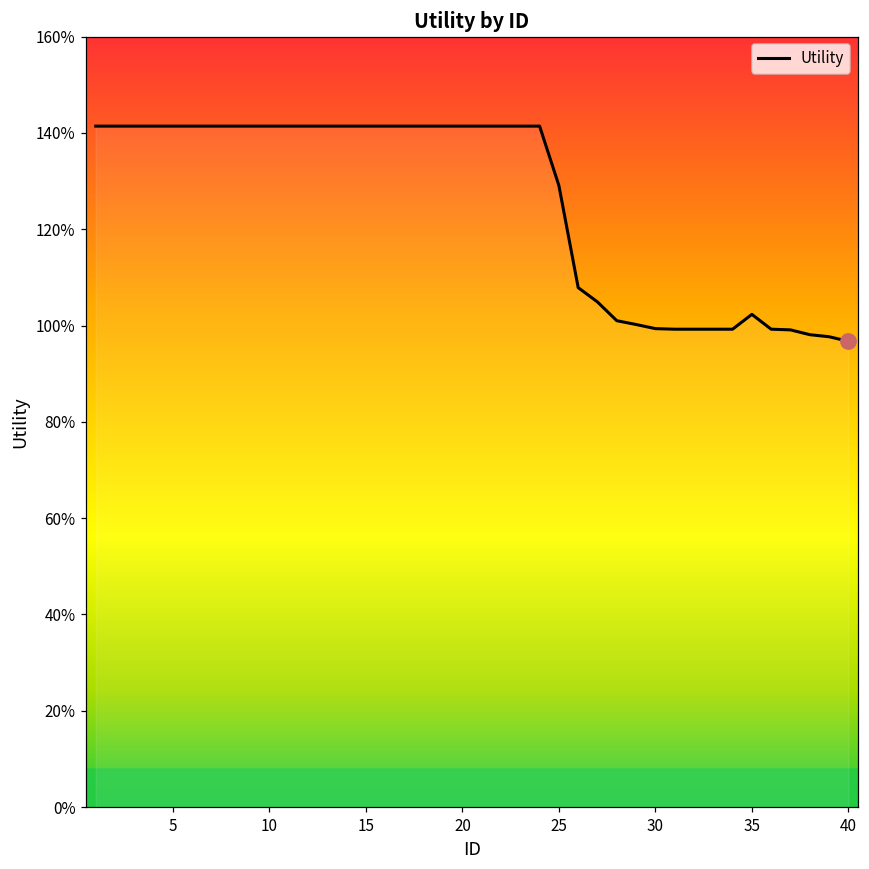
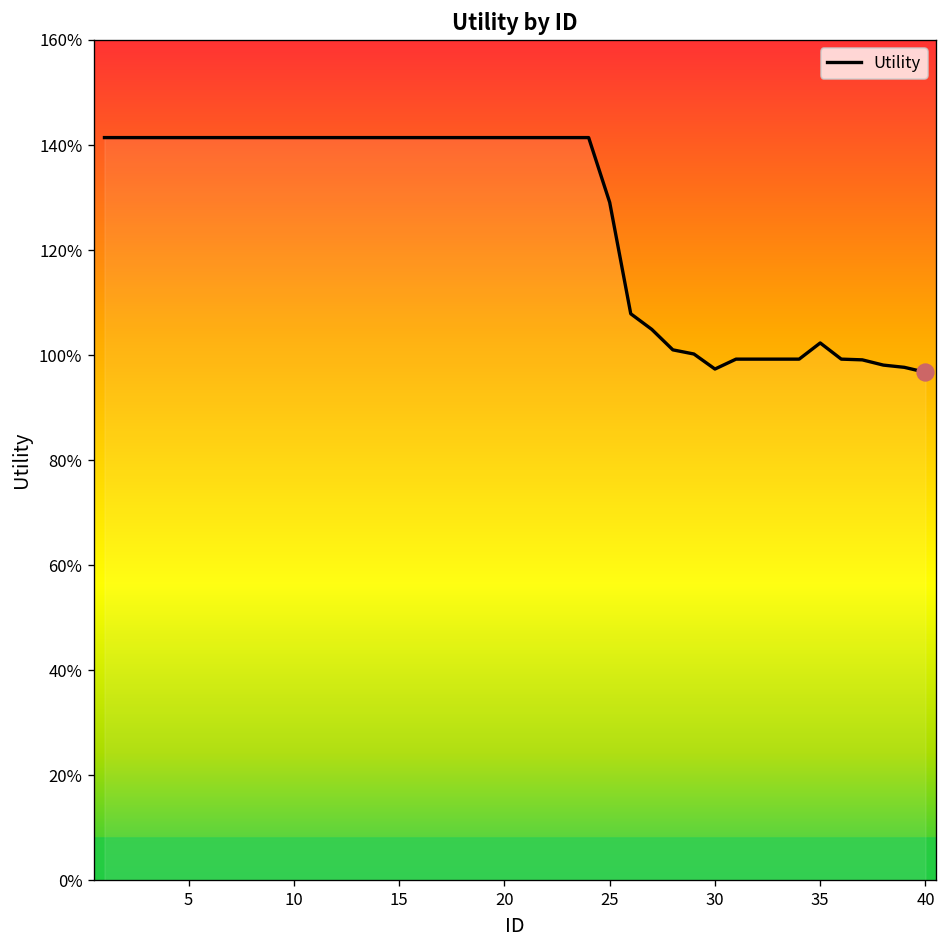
  {
    "Utility": {
      "5": "141%",
      "10": "141%",
      "15": "141%",
      "20": "141%",
      "25": "129%",
-     "30": "99%",
+     "30": "97%",
      "35": "102%"
    }
  }
